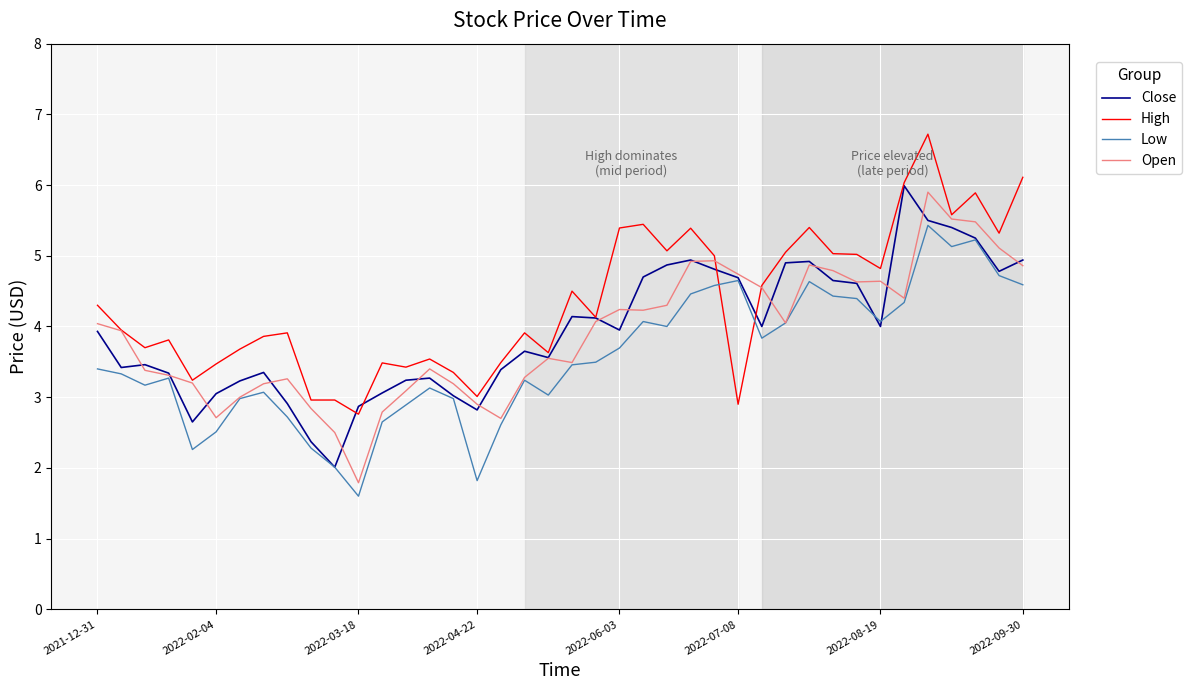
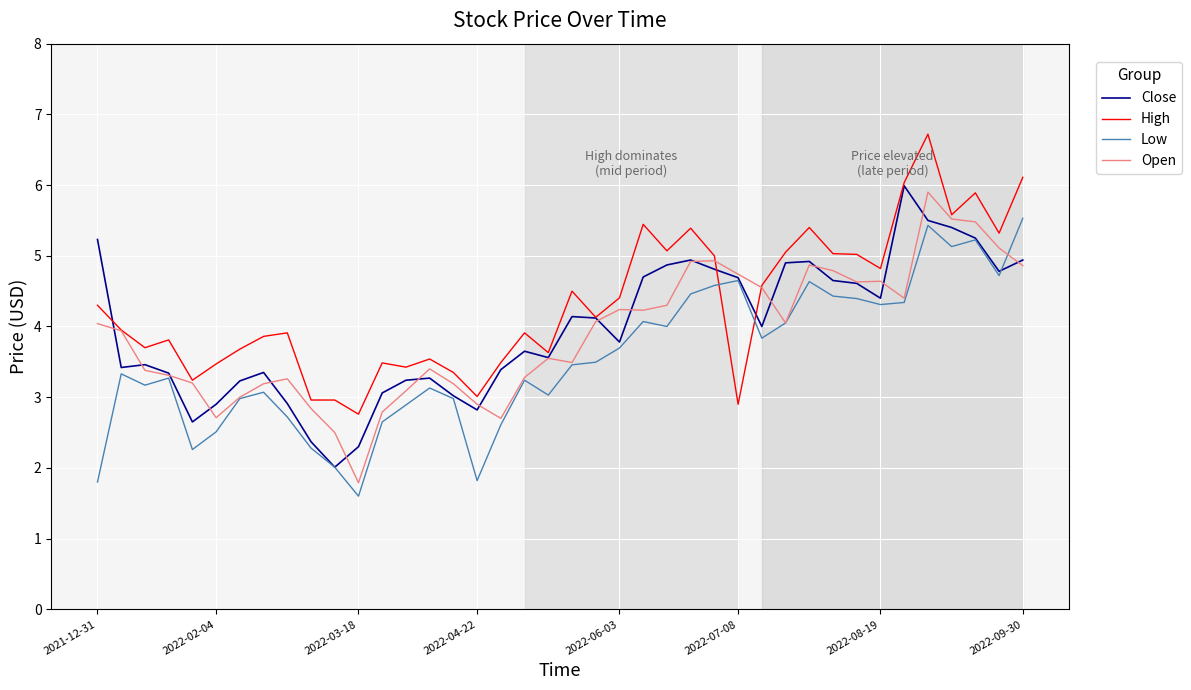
  {
    "Close": {
-     "2021-12-31": 3.9,
-     "2022-02-04": 3.1,
-     "2022-03-18": 2.9,
+     "2021-12-31": 5.2,
+     "2022-02-04": 2.9,
+     "2022-03-18": 2.3,
      "2022-04-22": 2.8,
-     "2022-06-03": 4.0,
+     "2022-06-03": 3.8,
      "2022-07-08": 4.7,
-     "2022-08-19": 4.0,
+     "2022-08-19": 4.4,
      "2022-09-30": 4.9
    },
    "High": {
      "2021-12-31": 4.3,
      "2022-02-04": 3.5,
      "2022-03-18": 2.8,
      "2022-04-22": 3.0,
-     "2022-06-03": 5.4,
+     "2022-06-03": 4.4,
      "2022-07-08": 2.9,
      "2022-08-19": 4.8,
      "2022-09-30": 6.1
    },
    "Low": {
-     "2021-12-31": 3.4,
+     "2021-12-31": 1.8,
      "2022-02-04": 2.5,
      "2022-03-18": 1.6,
      "2022-04-22": 1.8,
      "2022-06-03": 3.7,
      "2022-07-08": 4.7,
-     "2022-08-19": 4.1,
-     "2022-09-30": 4.6
+     "2022-08-19": 4.3,
+     "2022-09-30": 5.5
    },
    "Open": {
      "2021-12-31": 4.0,
      "2022-02-04": 2.7,
      "2022-03-18": 1.8,
      "2022-04-22": 2.9,
      "2022-06-03": 4.2,
      "2022-07-08": 4.7,
      "2022-08-19": 4.6,
      "2022-09-30": 4.9
    }
  }
